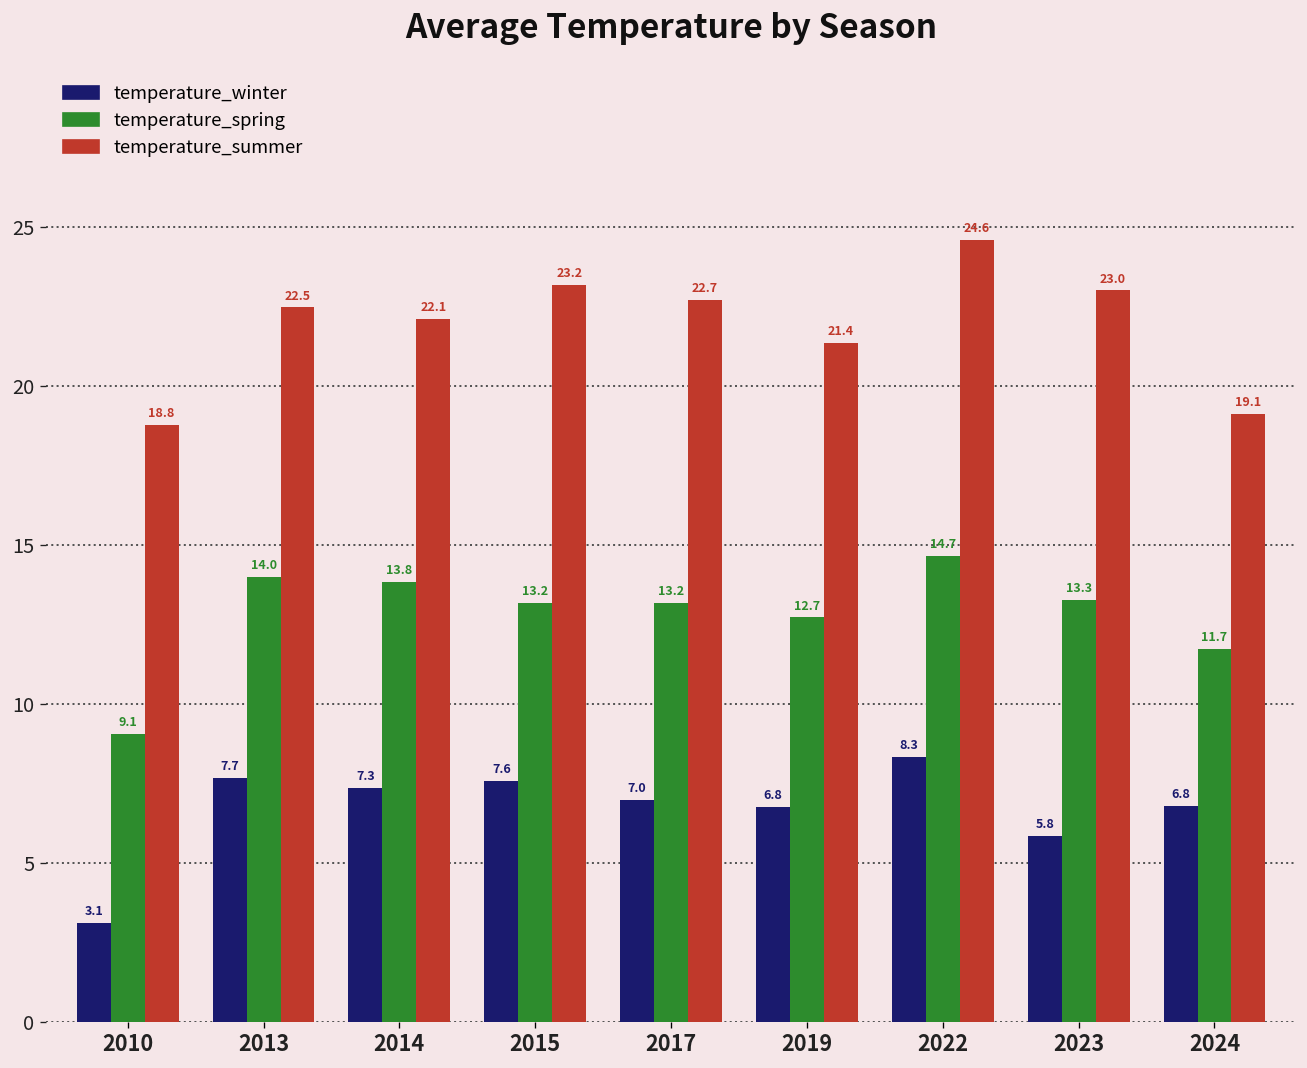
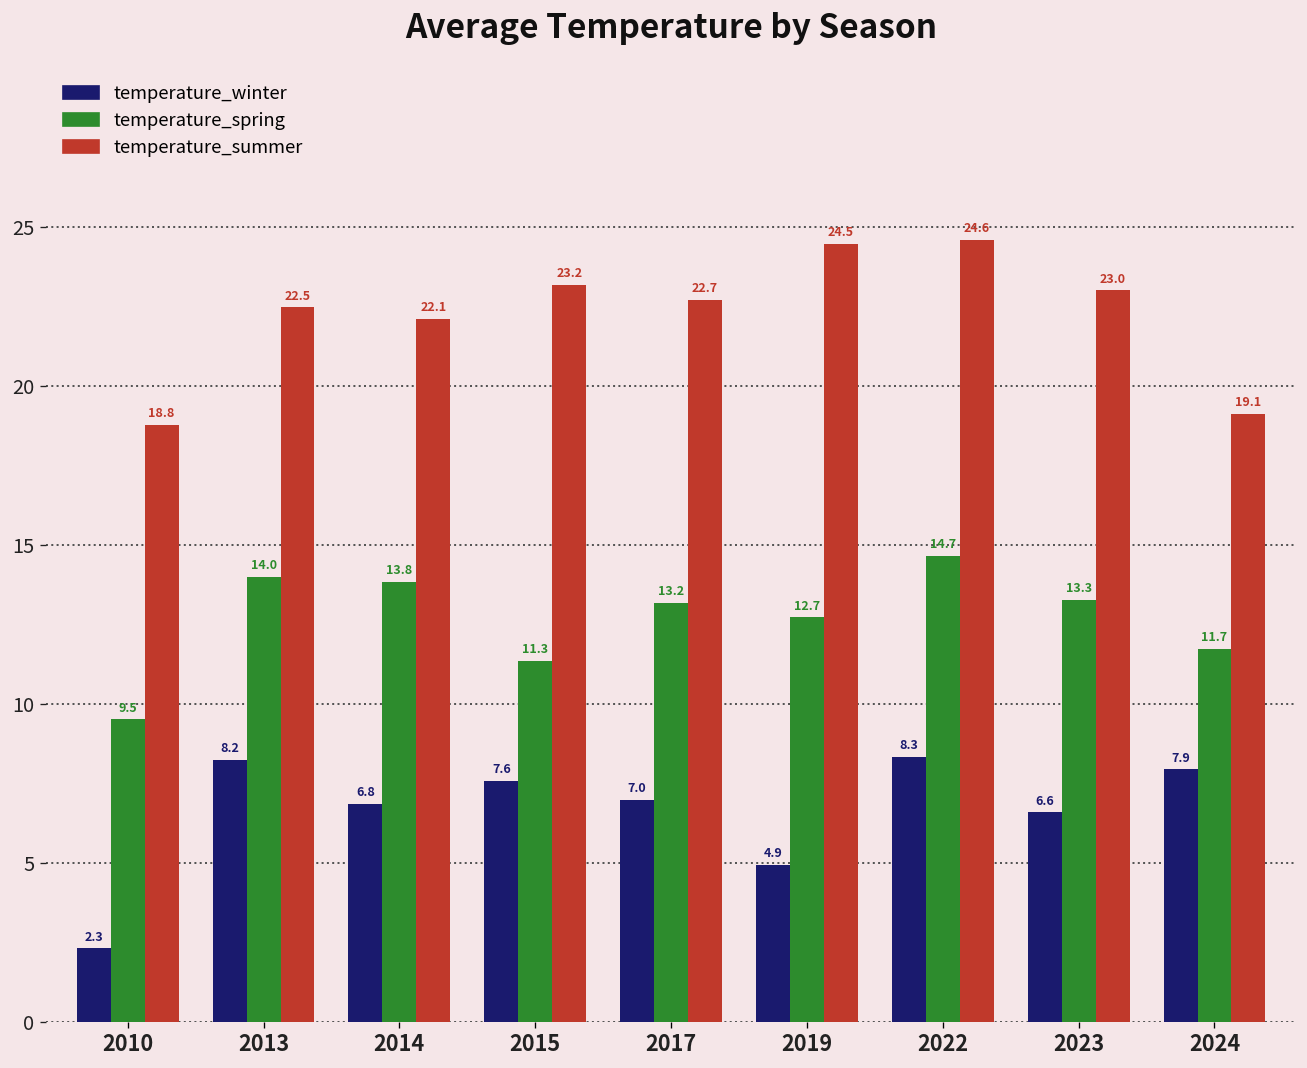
  {
    "temperature_winter": {
-     "2010": 3.1,
-     "2013": 7.7,
-     "2014": 7.3,
+     "2010": 2.3,
+     "2013": 8.2,
+     "2014": 6.8,
      "2015": 7.6,
      "2017": 7.0,
-     "2019": 6.8,
+     "2019": 4.9,
      "2022": 8.3,
-     "2023": 5.8,
-     "2024": 6.8
+     "2023": 6.6,
+     "2024": 7.9
    },
    "temperature_spring": {
-     "2010": 9.1,
+     "2010": 9.5,
      "2013": 14.0,
      "2014": 13.8,
-     "2015": 13.2,
+     "2015": 11.3,
      "2017": 13.2,
      "2019": 12.7,
      "2022": 14.7,
      "2023": 13.3,
      "2024": 11.7
    },
    "temperature_summer": {
      "2010": 18.8,
      "2013": 22.5,
      "2014": 22.1,
      "2015": 23.2,
      "2017": 22.7,
-     "2019": 21.4,
+     "2019": 24.5,
      "2022": 24.6,
      "2023": 23.0,
      "2024": 19.1
    }
  }
